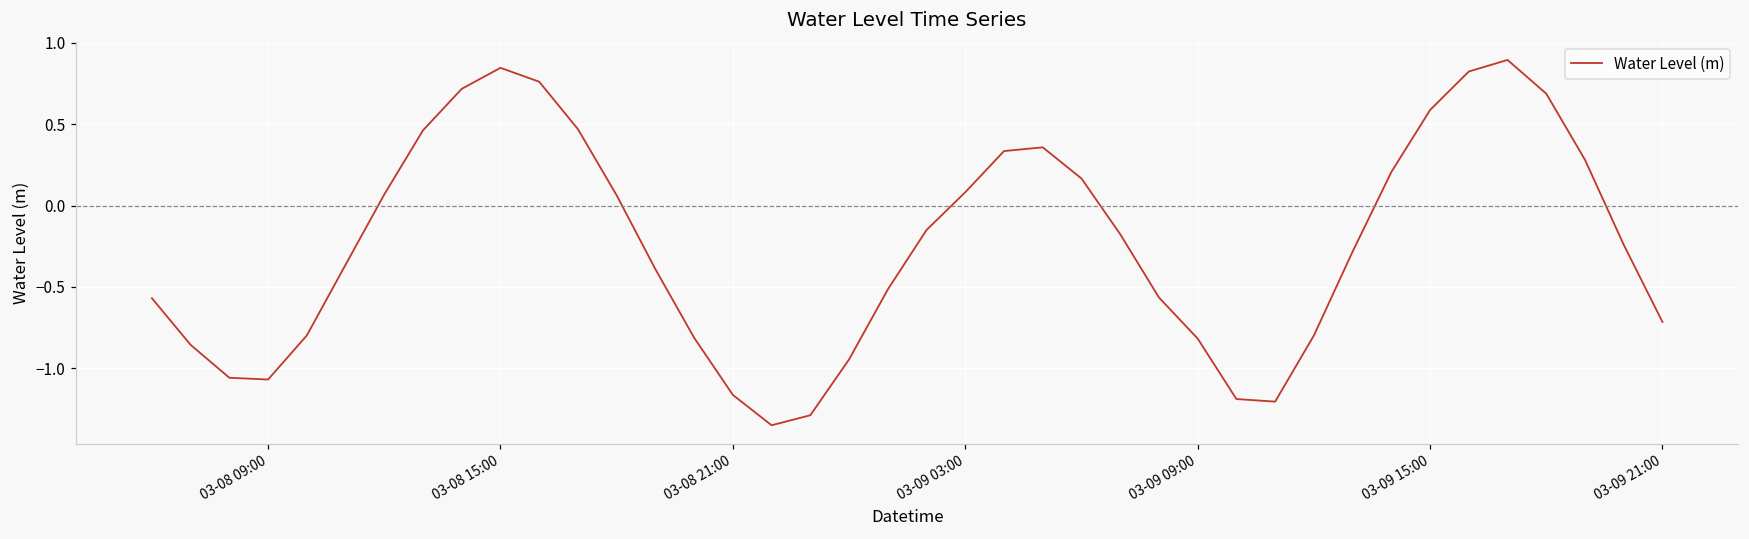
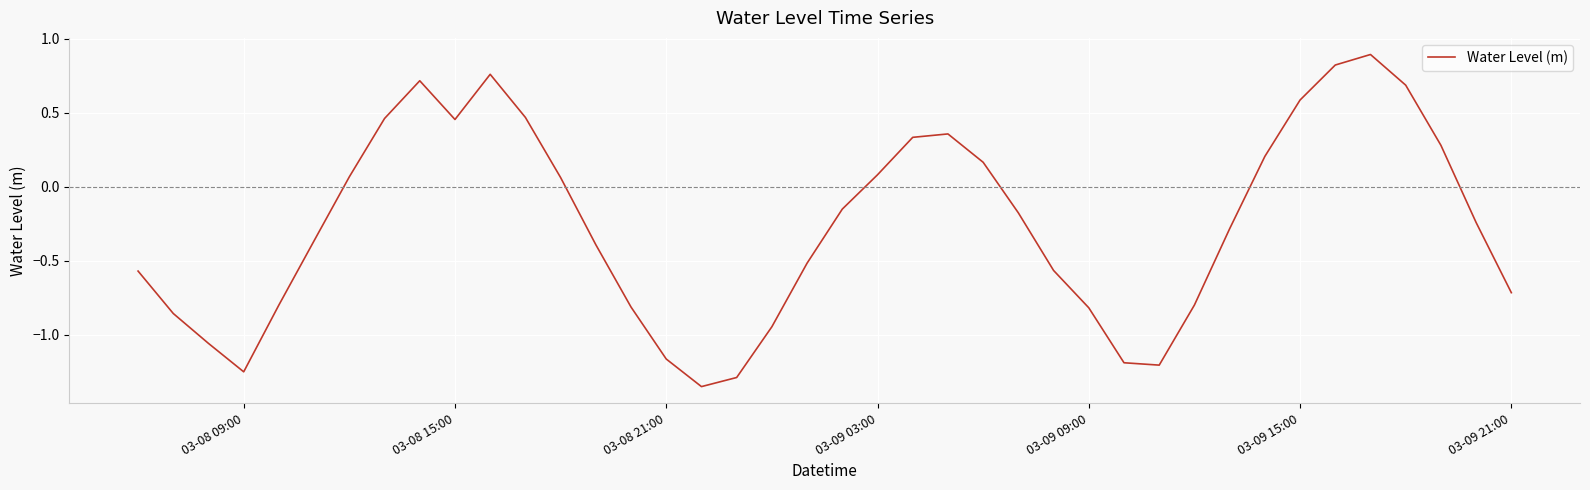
  {
-   "03-08 09:00": -1.07,
-   "03-08 15:00": 0.85,
+   "03-08 09:00": -1.25,
+   "03-08 15:00": 0.46,
    "03-08 21:00": -1.16,
    "03-09 03:00": 0.08,
    "03-09 09:00": -0.82,
    "03-09 15:00": 0.59,
    "03-09 21:00": -0.71
  }
